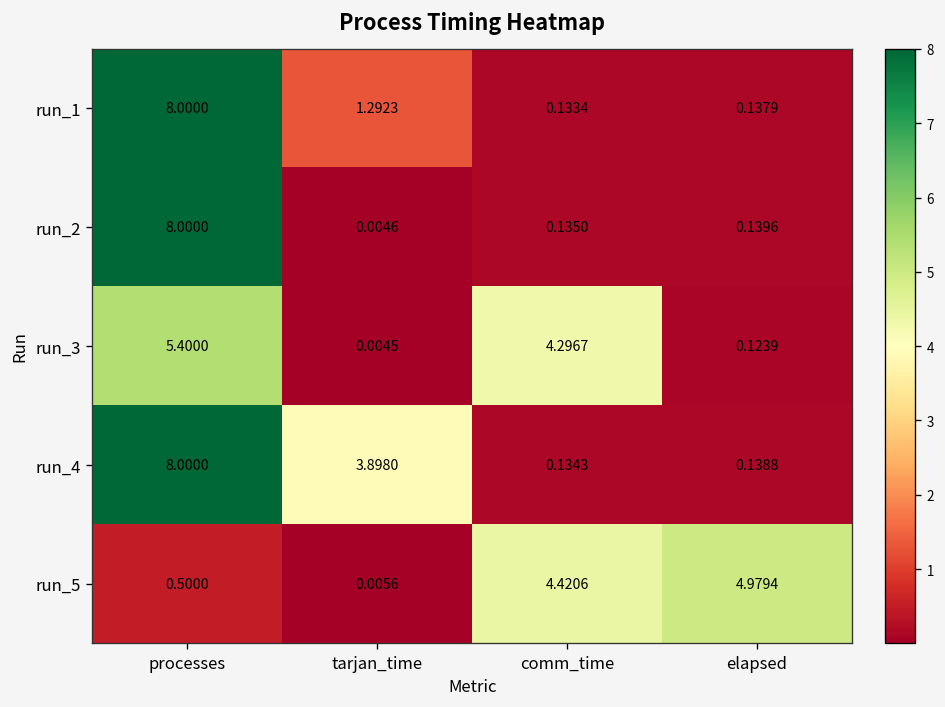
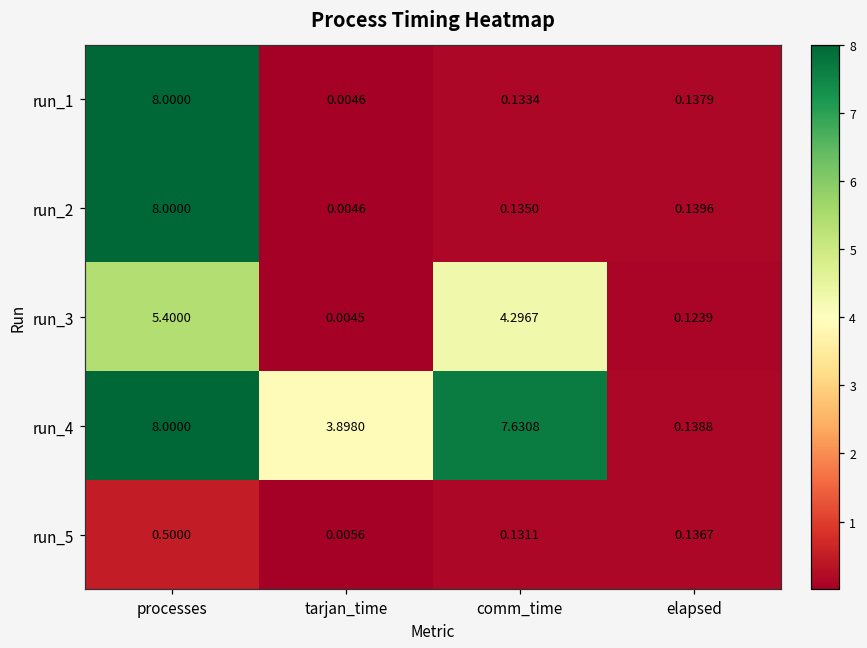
  {
    "run_1": {
      "processes": 8.0000,
-     "tarjan_time": 1.2923,
+     "tarjan_time": 0.0046,
      "comm_time": 0.1334,
      "elapsed": 0.1379
    },
    "run_2": {
      "processes": 8.0000,
      "tarjan_time": 0.0046,
      "comm_time": 0.1350,
      "elapsed": 0.1396
    },
    "run_3": {
      "processes": 5.4000,
      "tarjan_time": 0.0045,
      "comm_time": 4.2967,
      "elapsed": 0.1239
    },
    "run_4": {
      "processes": 8.0000,
      "tarjan_time": 3.8980,
-     "comm_time": 0.1343,
+     "comm_time": 7.6308,
      "elapsed": 0.1388
    },
    "run_5": {
      "processes": 0.5000,
      "tarjan_time": 0.0056,
-     "comm_time": 4.4206,
-     "elapsed": 4.9794
+     "comm_time": 0.1311,
+     "elapsed": 0.1367
    }
  }
